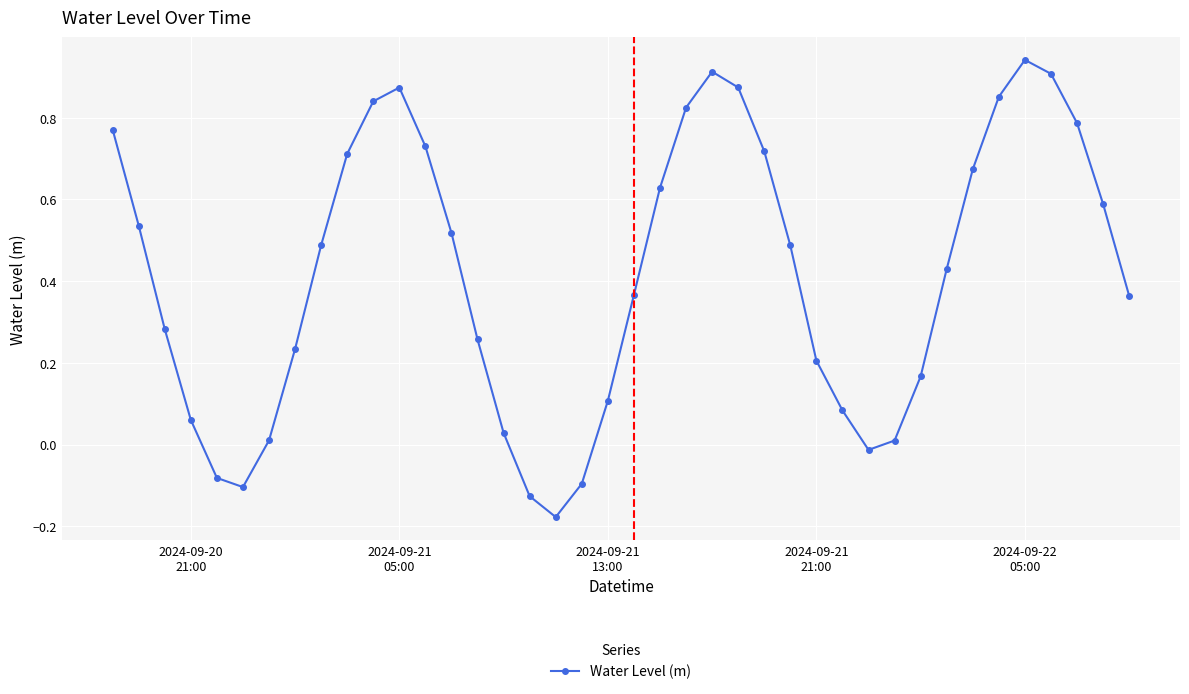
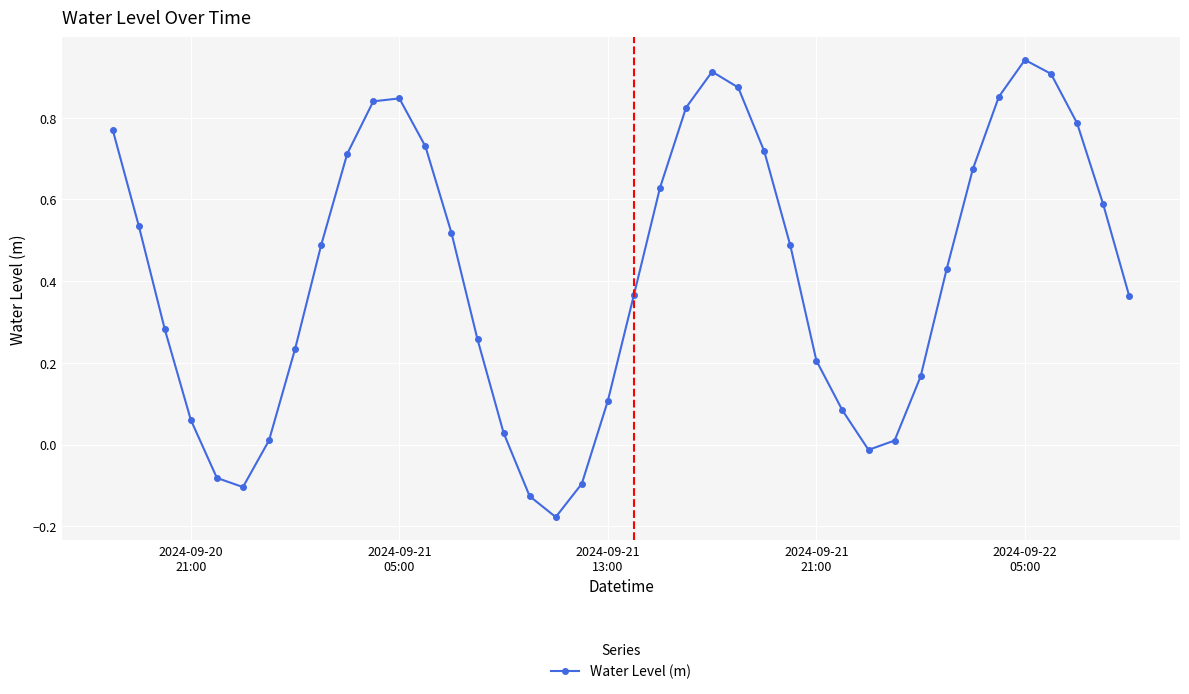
  {
    "2024-09-20 21:00": 0.06,
-   "2024-09-21 05:00": 0.87,
+   "2024-09-21 05:00": 0.85,
    "2024-09-21 13:00": 0.11,
    "2024-09-21 21:00": 0.21,
    "2024-09-22 05:00": 0.94
  }
